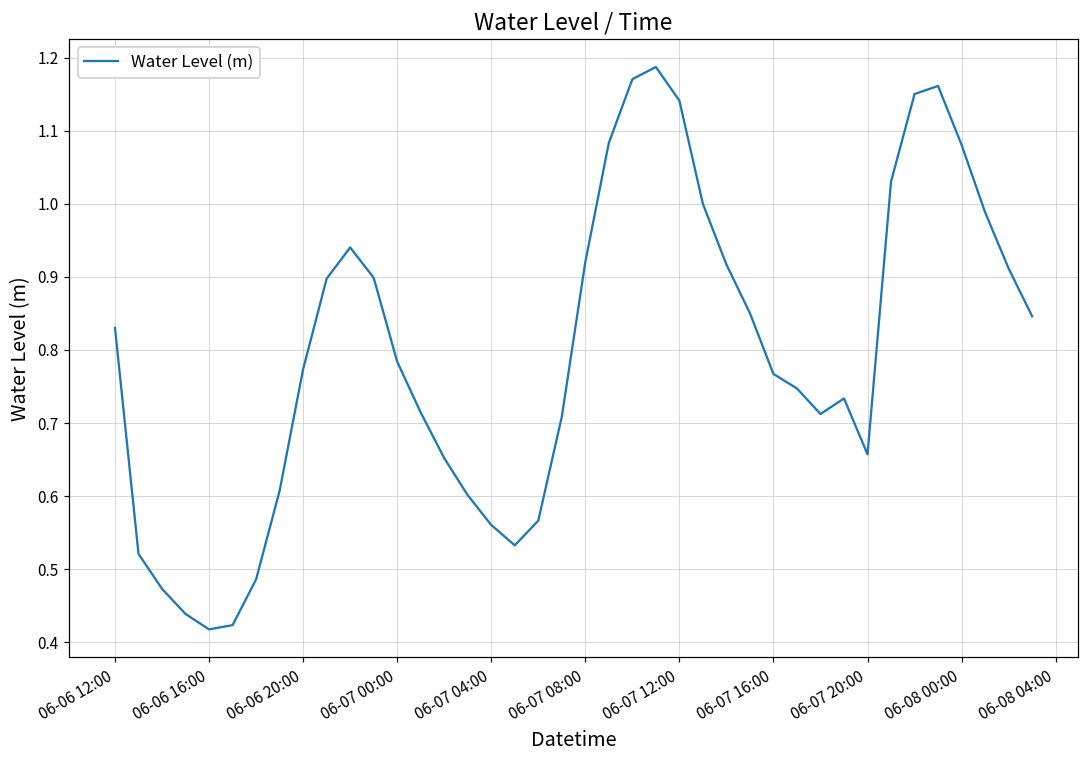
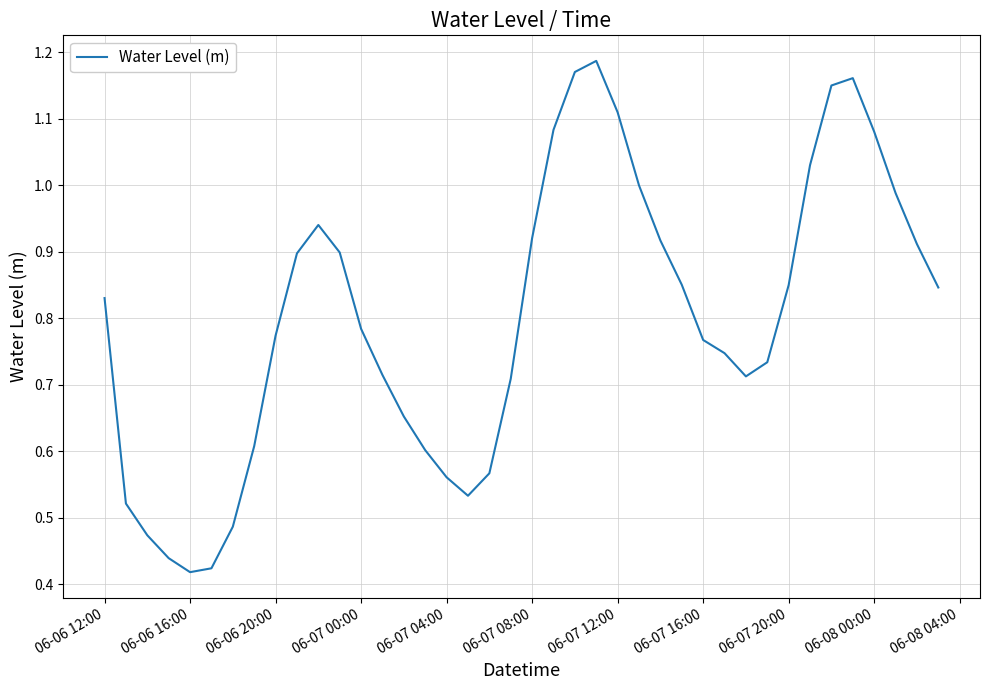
  {
    "06-06 12:00": 0.83,
    "06-06 16:00": 0.42,
    "06-06 20:00": 0.77,
    "06-07 00:00": 0.78,
    "06-07 04:00": 0.56,
    "06-07 08:00": 0.92,
-   "06-07 12:00": 1.14,
+   "06-07 12:00": 1.11,
    "06-07 16:00": 0.77,
-   "06-07 20:00": 0.66,
+   "06-07 20:00": 0.85,
    "06-08 00:00": 1.08
  }
